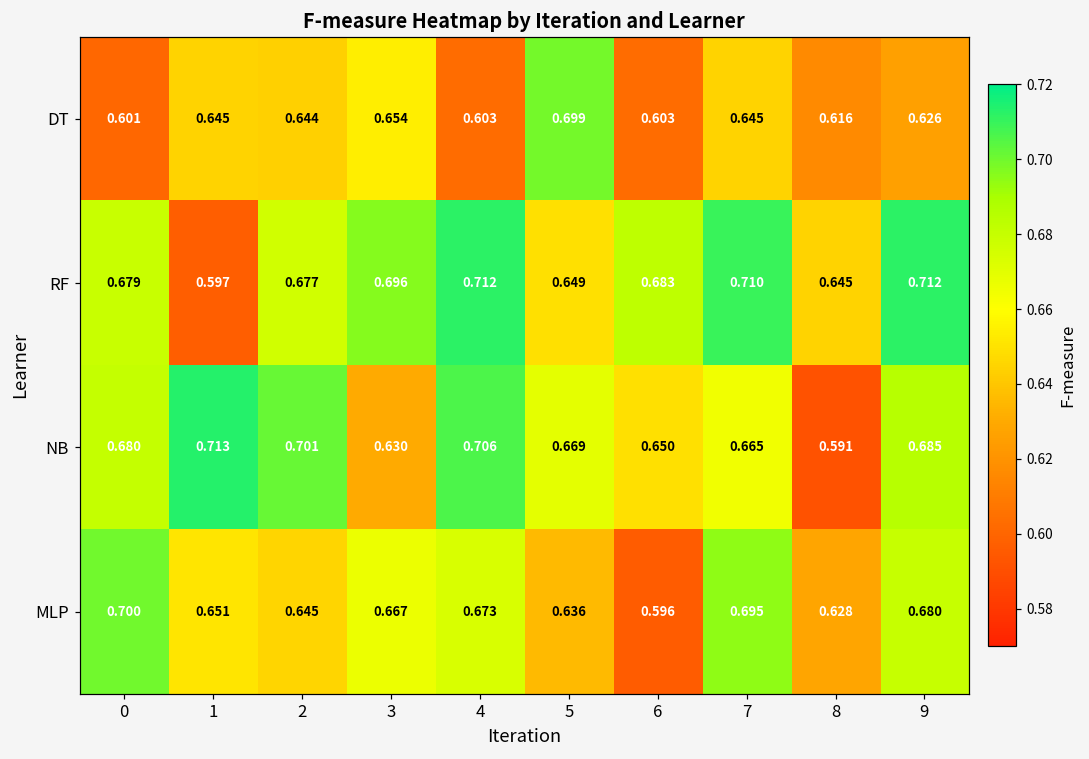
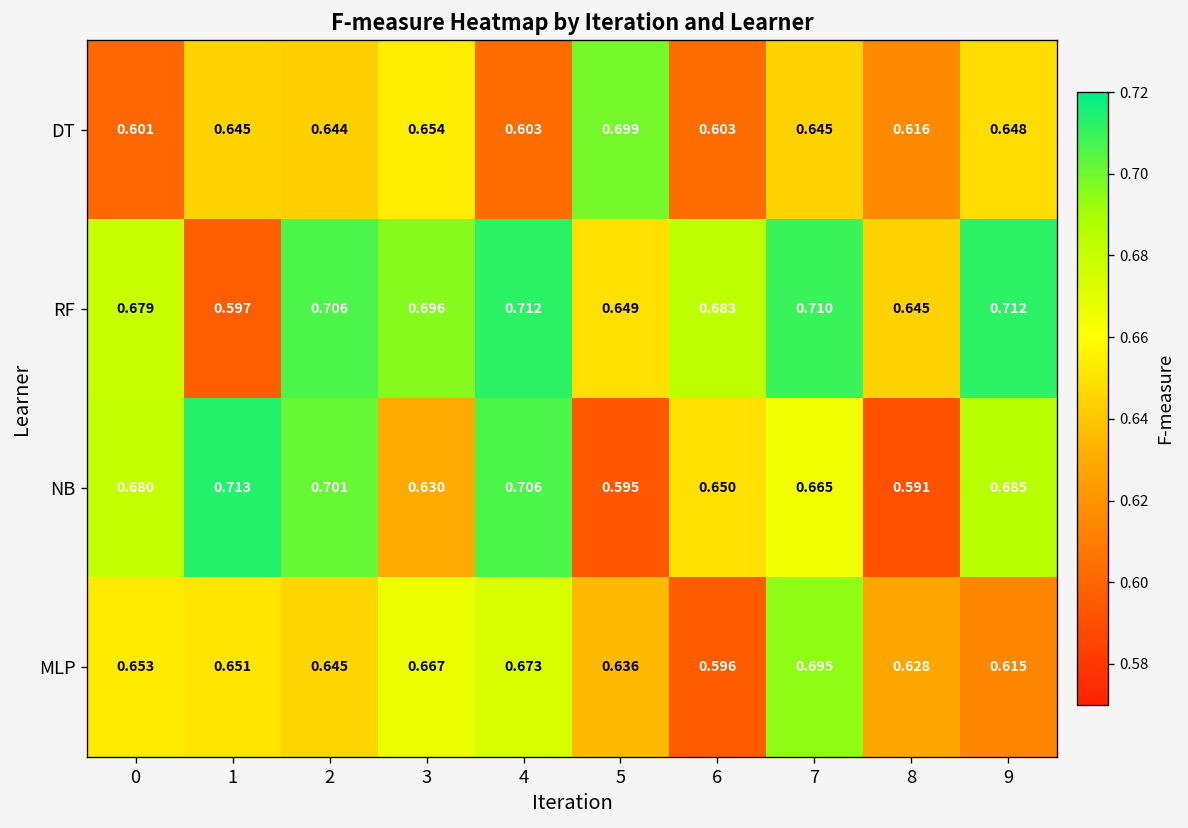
  {
    "DT": {
      "0": 0.601,
      "1": 0.645,
      "2": 0.644,
      "3": 0.654,
      "4": 0.603,
      "5": 0.699,
      "6": 0.603,
      "7": 0.645,
      "8": 0.616,
-     "9": 0.626
+     "9": 0.648
    },
    "RF": {
      "0": 0.679,
      "1": 0.597,
-     "2": 0.677,
+     "2": 0.706,
      "3": 0.696,
      "4": 0.712,
      "5": 0.649,
      "6": 0.683,
      "7": 0.710,
      "8": 0.645,
      "9": 0.712
    },
    "NB": {
      "0": 0.680,
      "1": 0.713,
      "2": 0.701,
      "3": 0.630,
      "4": 0.706,
-     "5": 0.669,
+     "5": 0.595,
      "6": 0.650,
      "7": 0.665,
      "8": 0.591,
      "9": 0.685
    },
    "MLP": {
-     "0": 0.700,
+     "0": 0.653,
      "1": 0.651,
      "2": 0.645,
      "3": 0.667,
      "4": 0.673,
      "5": 0.636,
      "6": 0.596,
      "7": 0.695,
      "8": 0.628,
-     "9": 0.680
+     "9": 0.615
    }
  }
